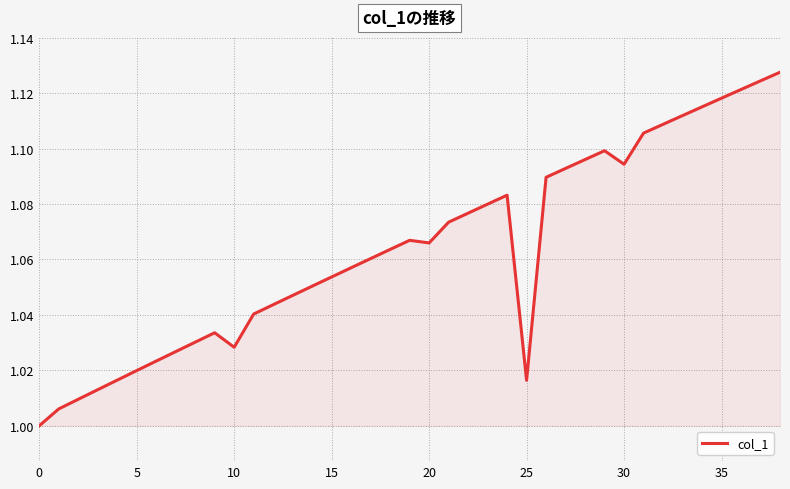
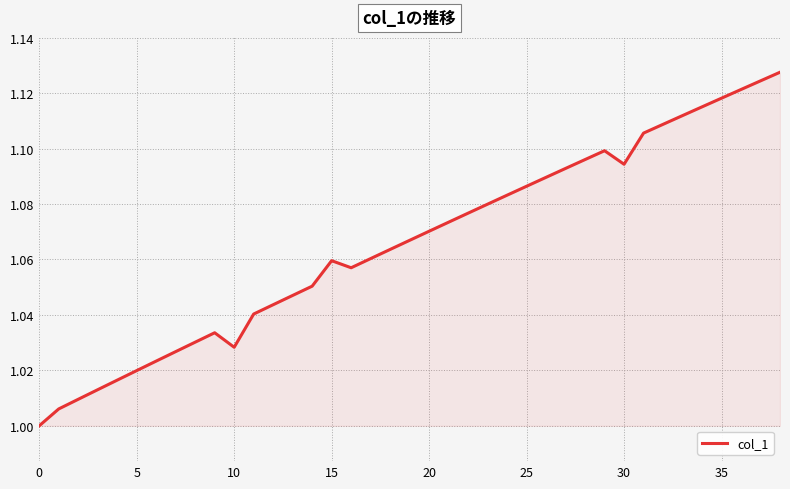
  {
    "0": 1.000,
    "5": 1.020,
    "10": 1.028,
-   "15": 1.054,
-   "20": 1.066,
-   "25": 1.016,
+   "15": 1.060,
+   "20": 1.070,
+   "25": 1.086,
    "30": 1.094,
    "35": 1.118
  }
